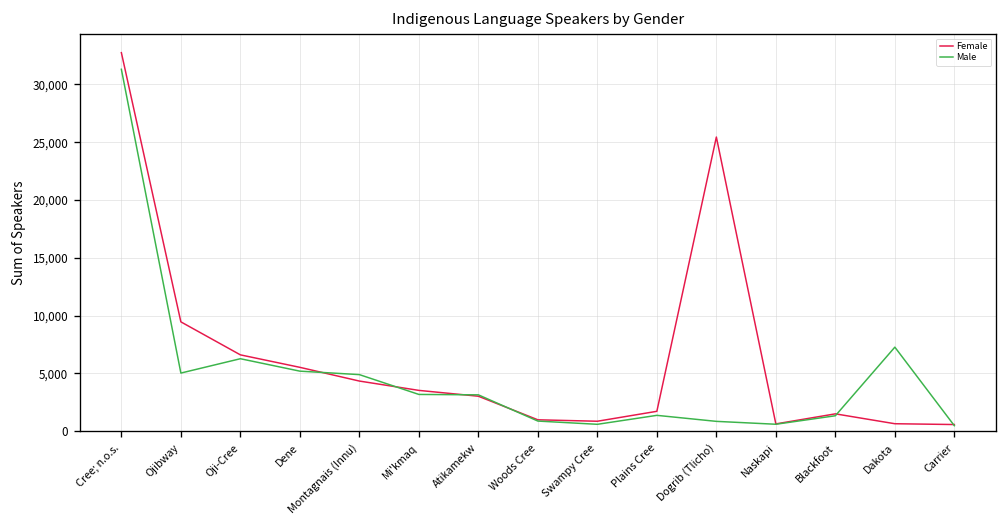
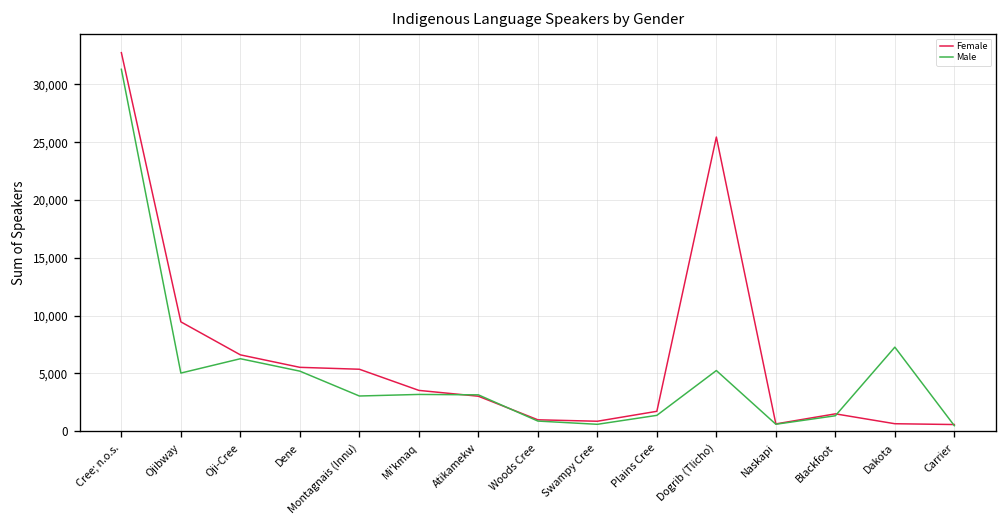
  {
    "Female": {
      "Cree; n.o.s.": "33,000",
      "Ojibway": "9,000",
      "Oji-Cree": "7,000",
      "Dene": "6,000",
-     "Montagnais (Innu)": "4,000",
+     "Montagnais (Innu)": "5,000",
      "Mi'kmaq": "4,000",
      "Swampy Cree": "1,000",
      "Plains Cree": "2,000",
      "Dogrib (Tlicho)": "25,000",
      "Dakota": "1,000"
    },
    "Male": {
      "Cree; n.o.s.": "31,000",
      "Ojibway": "5,000",
      "Oji-Cree": "6,000",
      "Dene": "5,000",
-     "Montagnais (Innu)": "5,000",
+     "Montagnais (Innu)": "3,000",
      "Mi'kmaq": "3,000",
      "Swampy Cree": "1,000",
      "Plains Cree": "1,000",
-     "Dogrib (Tlicho)": "1,000",
+     "Dogrib (Tlicho)": "5,000",
      "Dakota": "7,000"
    }
  }
